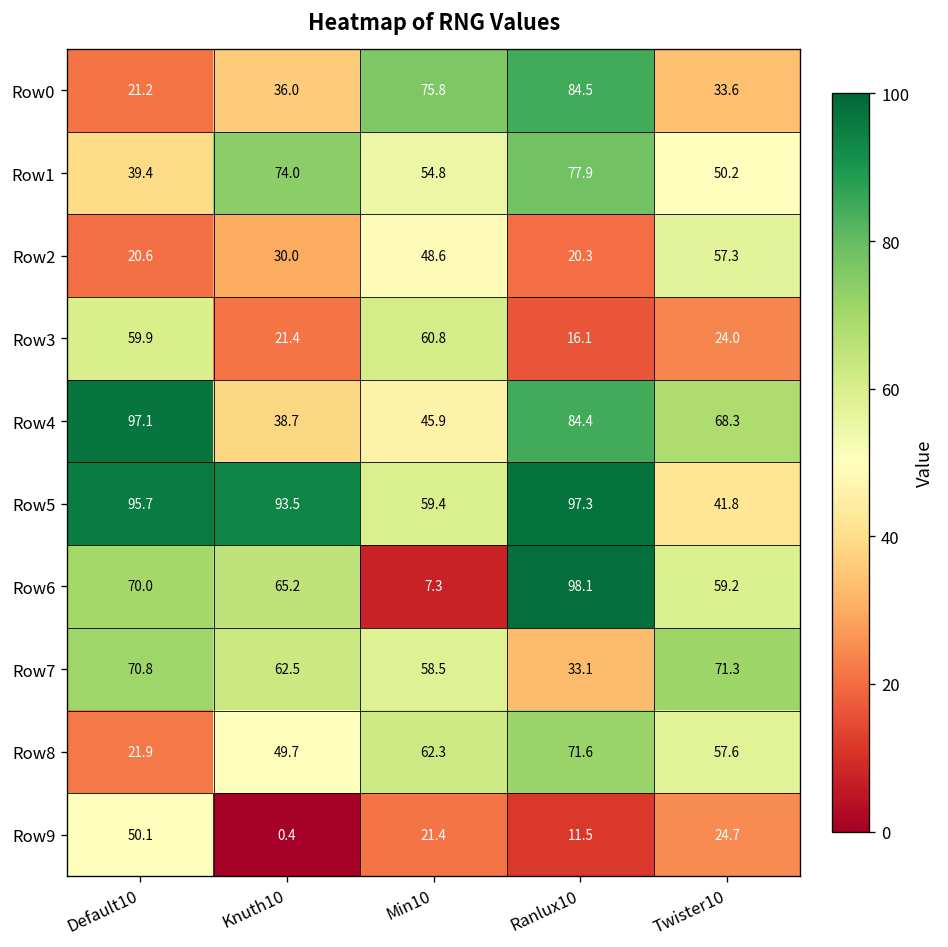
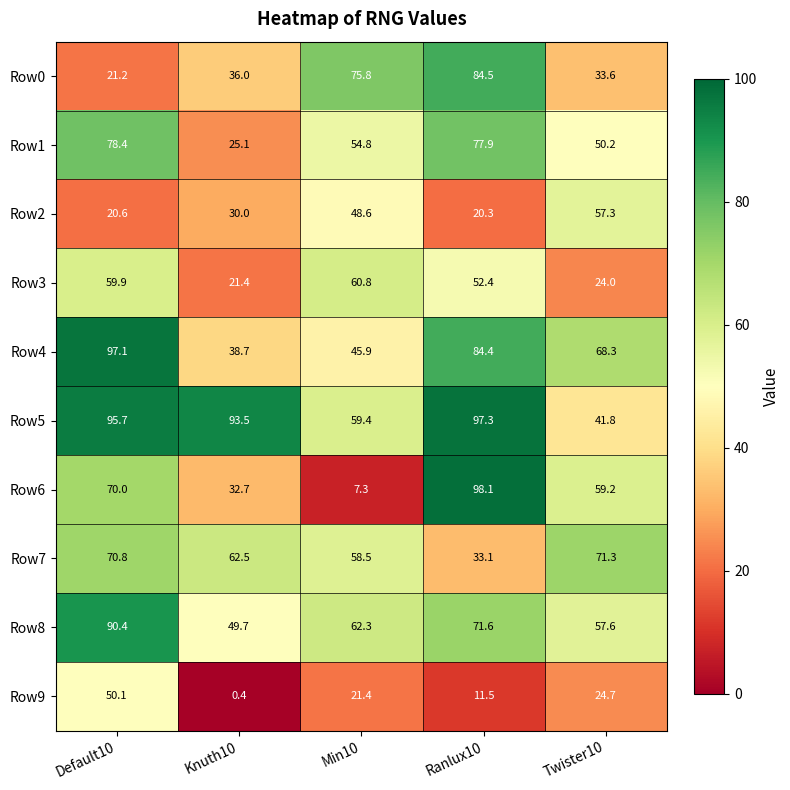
  {
    "Row0": {
      "Default10": 21.2,
      "Knuth10": 36.0,
      "Min10": 75.8,
      "Ranlux10": 84.5,
      "Twister10": 33.6
    },
    "Row1": {
-     "Default10": 39.4,
-     "Knuth10": 74.0,
+     "Default10": 78.4,
+     "Knuth10": 25.1,
      "Min10": 54.8,
      "Ranlux10": 77.9,
      "Twister10": 50.2
    },
    "Row2": {
      "Default10": 20.6,
      "Knuth10": 30.0,
      "Min10": 48.6,
      "Ranlux10": 20.3,
      "Twister10": 57.3
    },
    "Row3": {
      "Default10": 59.9,
      "Knuth10": 21.4,
      "Min10": 60.8,
-     "Ranlux10": 16.1,
+     "Ranlux10": 52.4,
      "Twister10": 24.0
    },
    "Row4": {
      "Default10": 97.1,
      "Knuth10": 38.7,
      "Min10": 45.9,
      "Ranlux10": 84.4,
      "Twister10": 68.3
    },
    "Row5": {
      "Default10": 95.7,
      "Knuth10": 93.5,
      "Min10": 59.4,
      "Ranlux10": 97.3,
      "Twister10": 41.8
    },
    "Row6": {
      "Default10": 70.0,
-     "Knuth10": 65.2,
+     "Knuth10": 32.7,
      "Min10": 7.3,
      "Ranlux10": 98.1,
      "Twister10": 59.2
    },
    "Row7": {
      "Default10": 70.8,
      "Knuth10": 62.5,
      "Min10": 58.5,
      "Ranlux10": 33.1,
      "Twister10": 71.3
    },
    "Row8": {
-     "Default10": 21.9,
+     "Default10": 90.4,
      "Knuth10": 49.7,
      "Min10": 62.3,
      "Ranlux10": 71.6,
      "Twister10": 57.6
    },
    "Row9": {
      "Default10": 50.1,
      "Knuth10": 0.4,
      "Min10": 21.4,
      "Ranlux10": 11.5,
      "Twister10": 24.7
    }
  }
